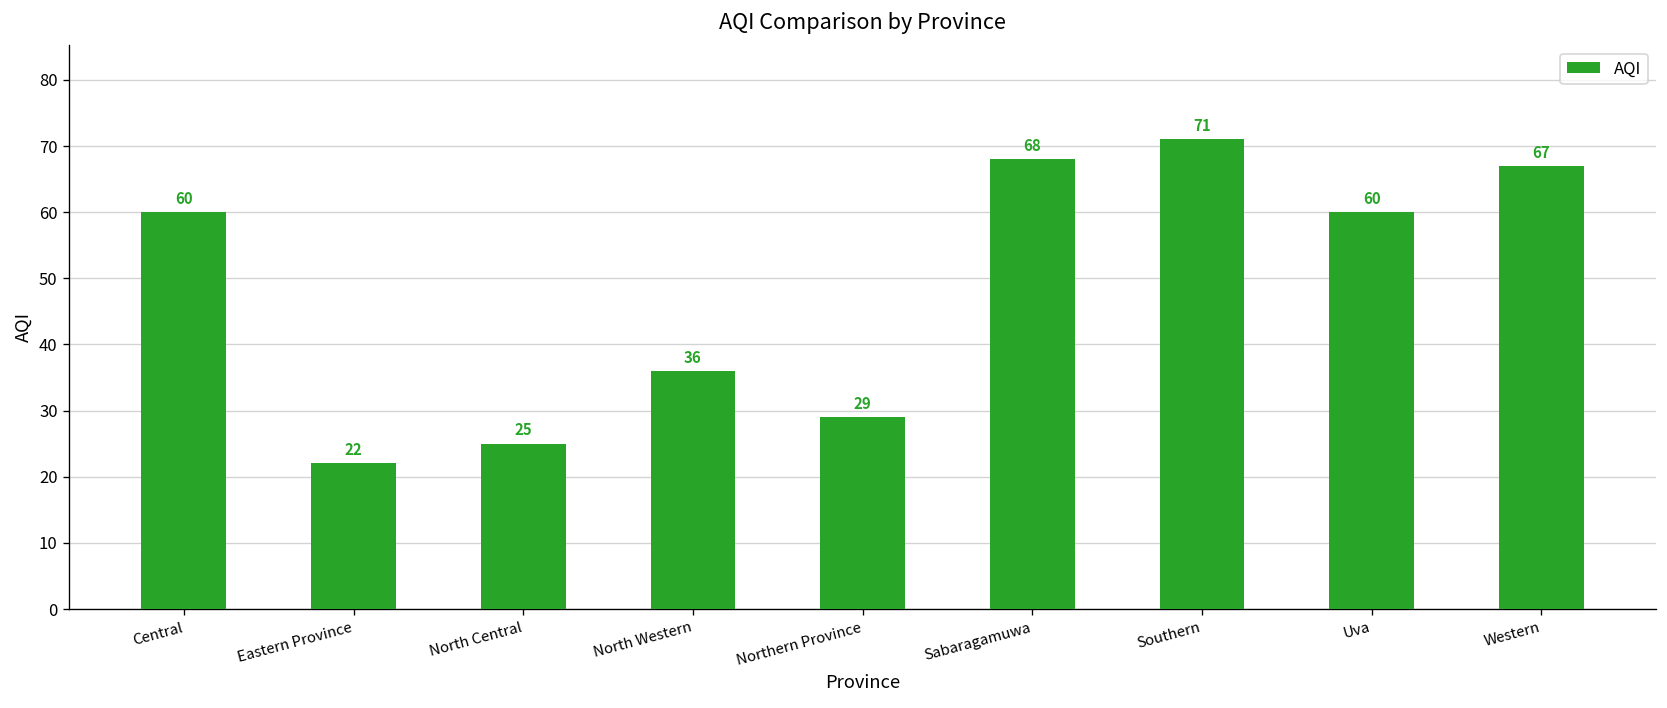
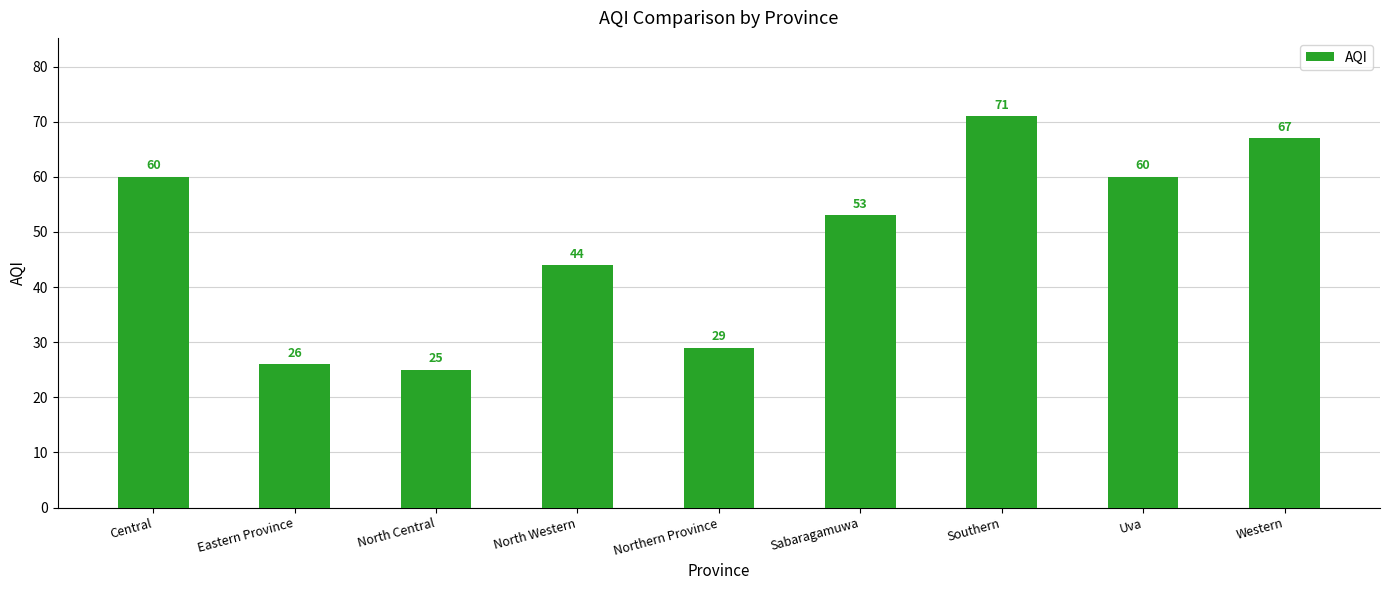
  {
    "Central": 60,
-   "Eastern Province": 22,
+   "Eastern Province": 26,
    "North Central": 25,
-   "North Western": 36,
+   "North Western": 44,
    "Northern Province": 29,
-   "Sabaragamuwa": 68,
+   "Sabaragamuwa": 53,
    "Southern": 71,
    "Uva": 60,
    "Western": 67
  }
